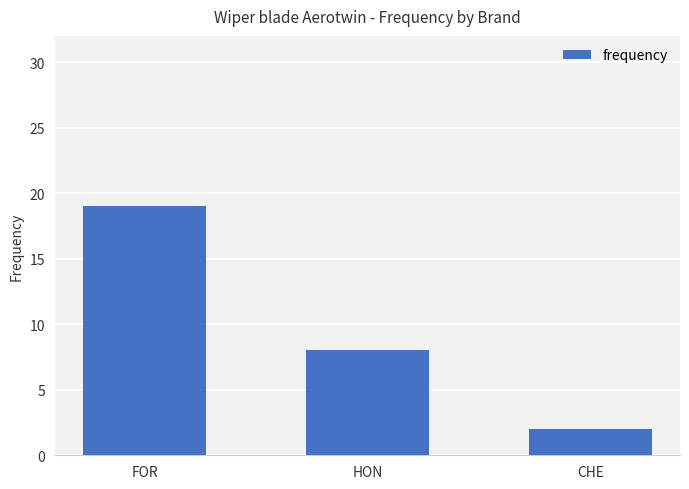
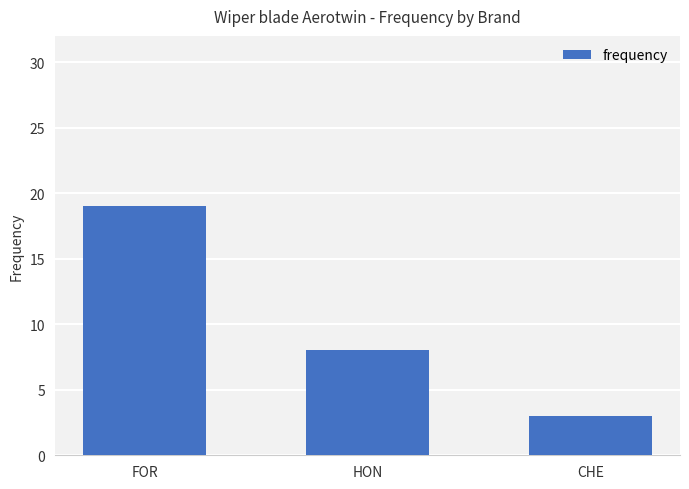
  {
    "FOR": 19,
    "HON": 8,
-   "CHE": 2
+   "CHE": 3
  }
